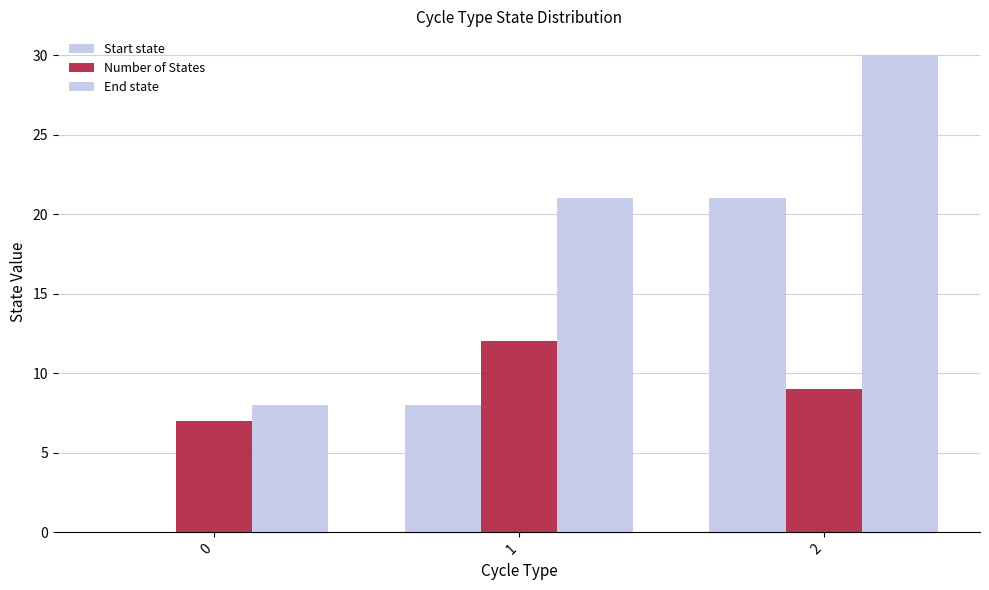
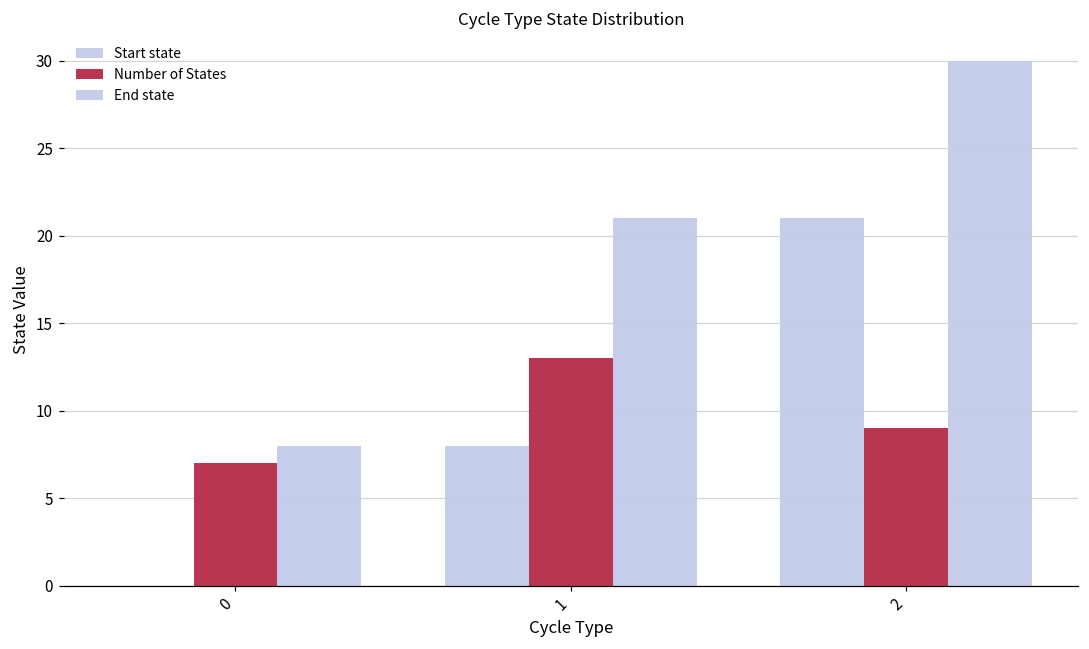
  {
    "Number of States": {
      "0": 7,
-     "1": 12,
+     "1": 13,
      "2": 9
    }
  }
